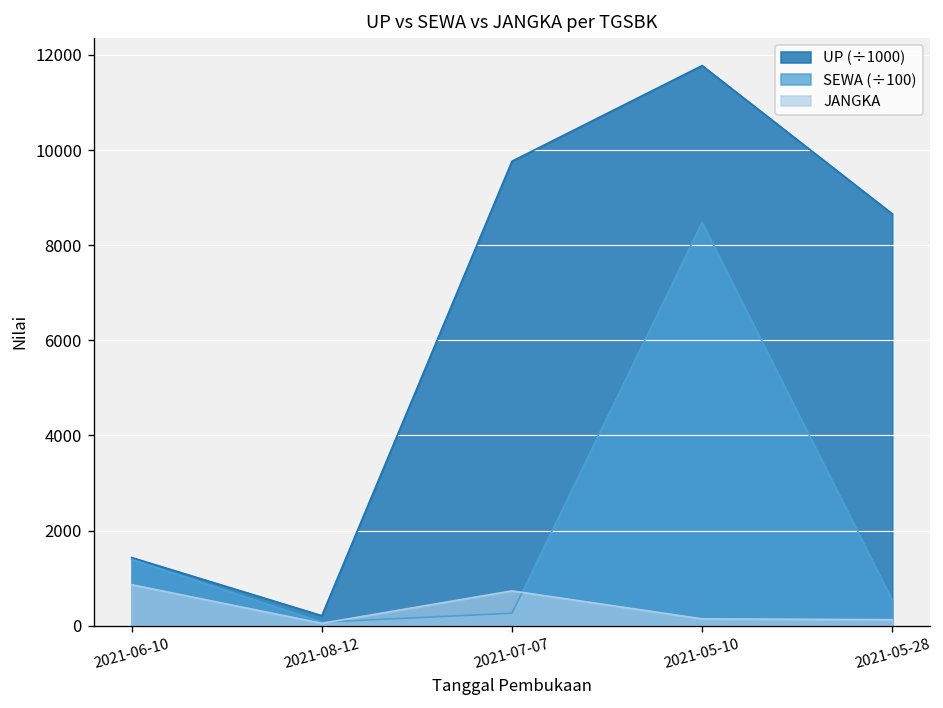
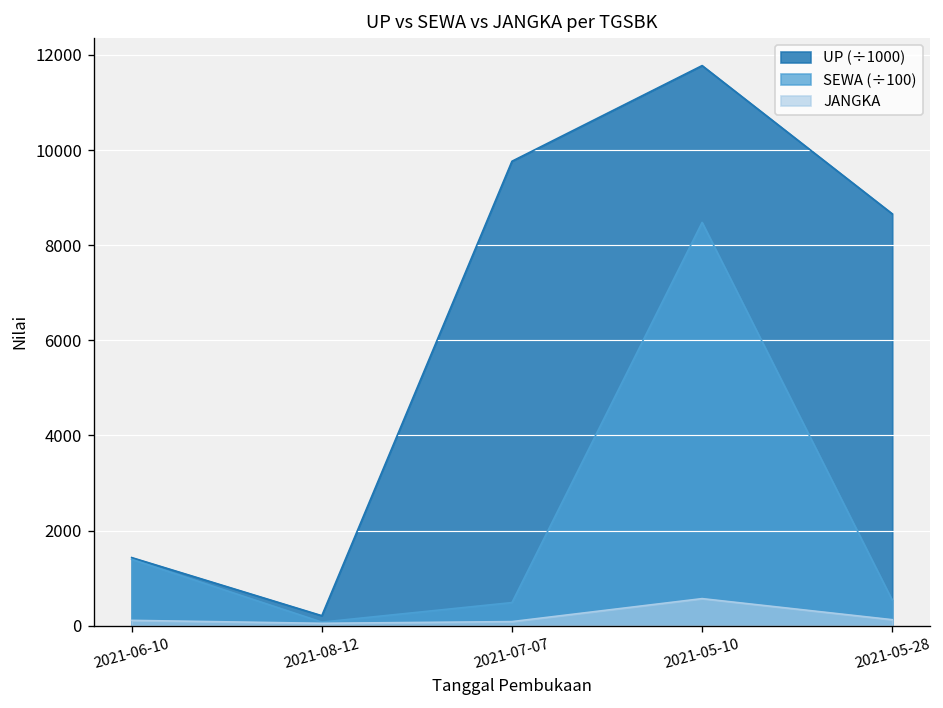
  {
    "UP (÷1000)": {
      "2021-08-12": 200,
      "2021-07-07": 9800,
      "2021-05-10": 11800,
      "2021-05-28": 8700
    },
    "SEWA (÷100)": {
-     "2021-07-07": 300,
+     "2021-07-07": 500,
      "2021-05-10": 8500,
      "2021-05-28": 500
    },
    "JANGKA": {
-     "2021-06-10": 900,
-     "2021-07-07": 700,
-     "2021-05-10": 100,
+     "2021-06-10": 100,
+     "2021-07-07": 100,
+     "2021-05-10": 600,
      "2021-05-28": 100
    }
  }
